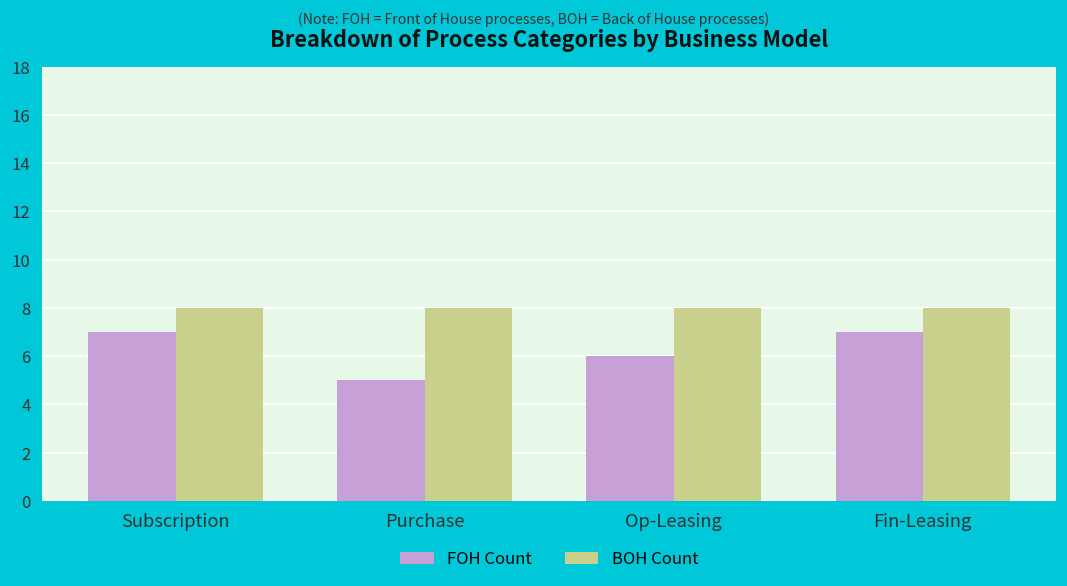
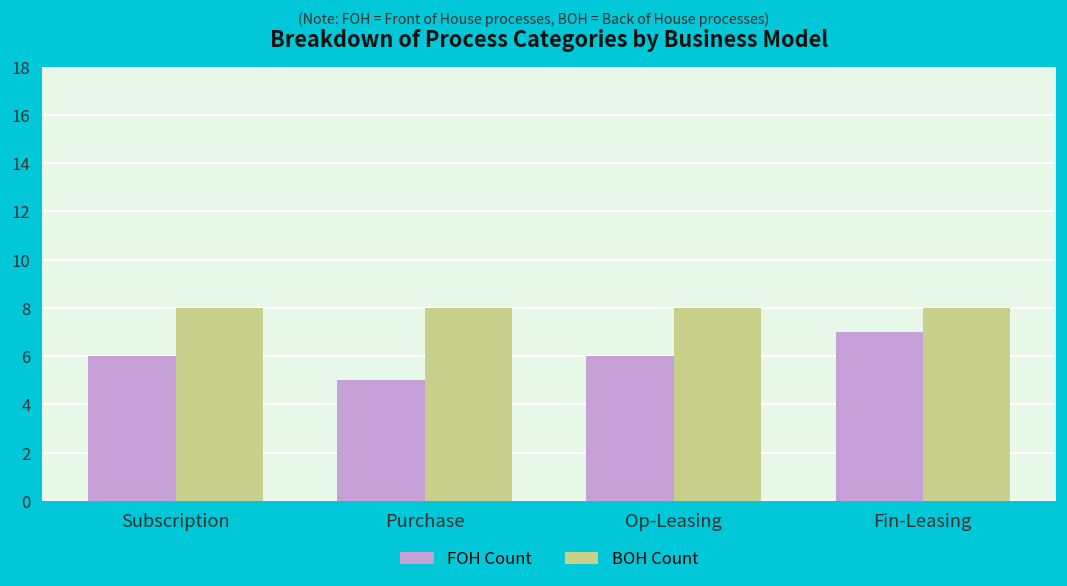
  {
    "FOH Count": {
-     "Subscription": 7,
+     "Subscription": 6,
      "Purchase": 5,
      "Op-Leasing": 6,
      "Fin-Leasing": 7
    },
    "BOH Count": {
      "Subscription": 8,
      "Purchase": 8,
      "Op-Leasing": 8,
      "Fin-Leasing": 8
    }
  }
